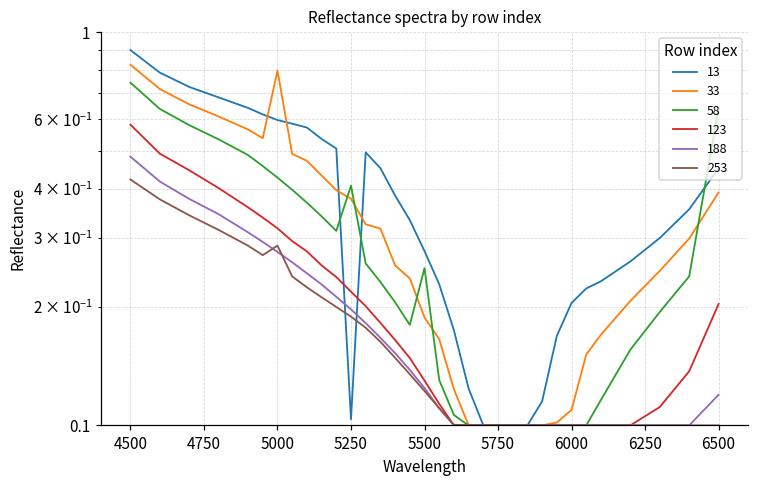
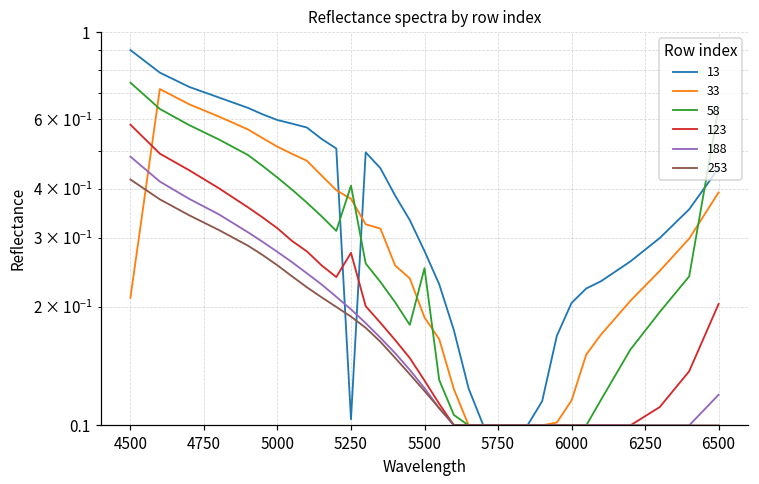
  {
    "13": {
      "4500": 0.90,
      "5000": 0.60,
      "5250": 0.104,
      "5500": 0.28,
      "6000": 0.20,
      "6500": 0.45
    },
    "33": {
-     "4500": 0.83,
-     "5000": 0.80,
+     "4500": 0.21,
+     "5000": 0.51,
      "5250": 0.38,
      "5500": 0.19,
-     "6000": 0.110,
+     "6000": 0.116,
      "6500": 0.39
    },
    "58": {
      "4500": 0.74,
      "5000": 0.43,
      "5250": 0.41,
      "5500": 0.25
    },
    "123": {
      "4500": 0.58,
      "5000": 0.32,
-     "5250": 0.22,
+     "5250": 0.27,
      "5500": 0.13,
      "6500": 0.20
    },
    "188": {
      "4500": 0.48,
      "5000": 0.28,
      "5250": 0.20,
      "5500": 0.124,
      "6500": 0.120
    },
    "253": {
      "4500": 0.42,
-     "5000": 0.29,
+     "5000": 0.26,
      "5250": 0.19,
      "5500": 0.122,
      "6500": 0.10
    }
  }
